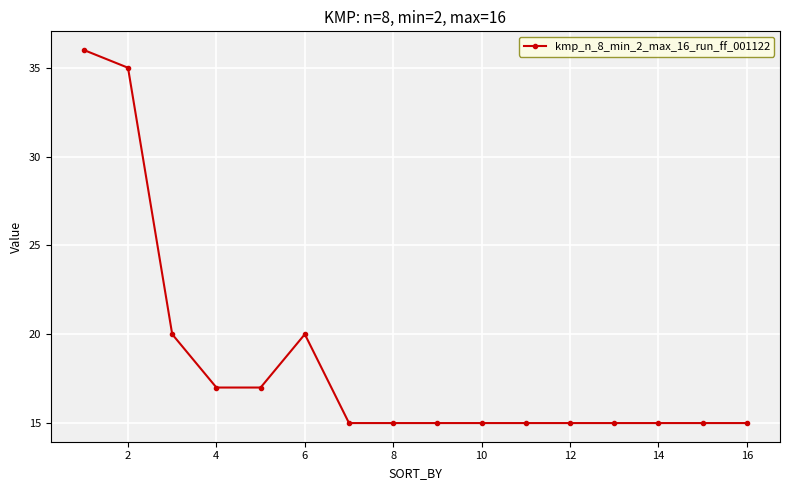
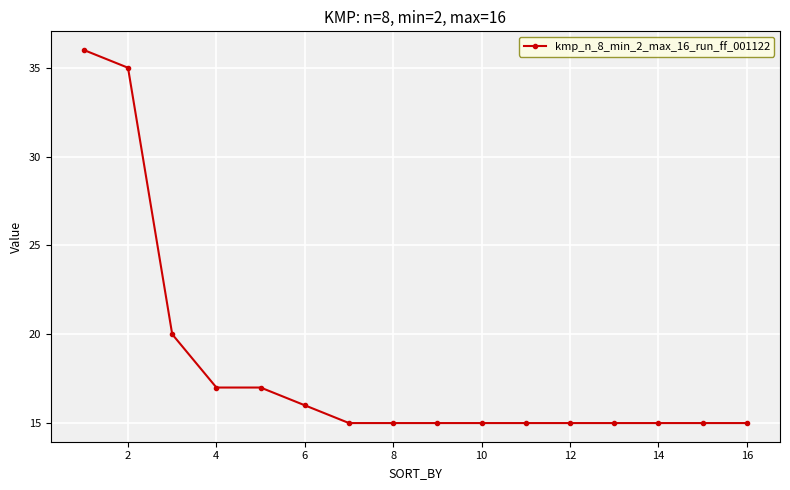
  {
    "2": 35,
    "4": 17,
-   "6": 20,
+   "6": 16,
    "8": 15,
    "10": 15,
    "12": 15,
    "14": 15,
    "16": 15
  }
